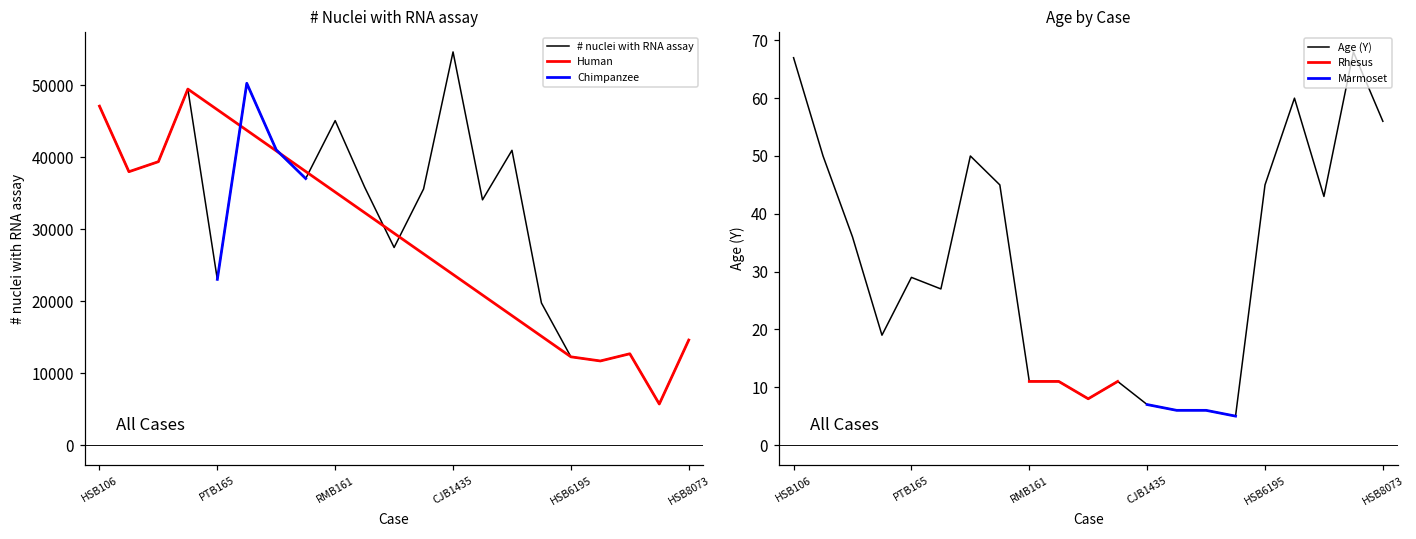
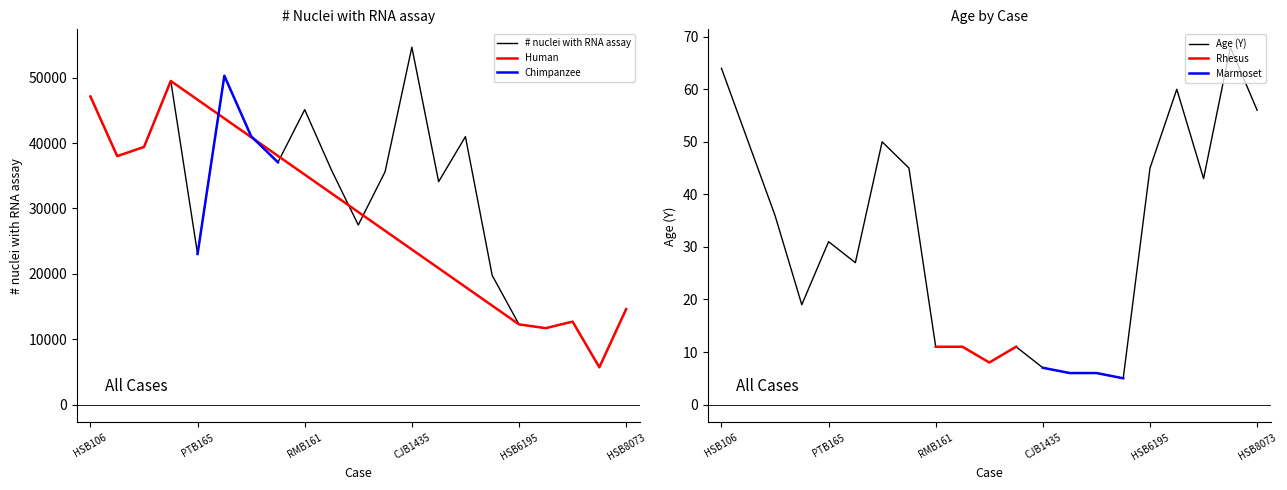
  {
    "# Nuclei with RNA assay": {
      "# nuclei with RNA assay": {
        "RMB161": 45000,
        "CJB1435": 55000
      }
    },
    "Age by Case": {
      "Age (Y)": {
-       "HSB106": 67,
-       "PTB165": 29,
+       "HSB106": 64,
+       "PTB165": 31,
        "HSB6195": 45,
        "HSB8073": 56
      }
    }
  }
